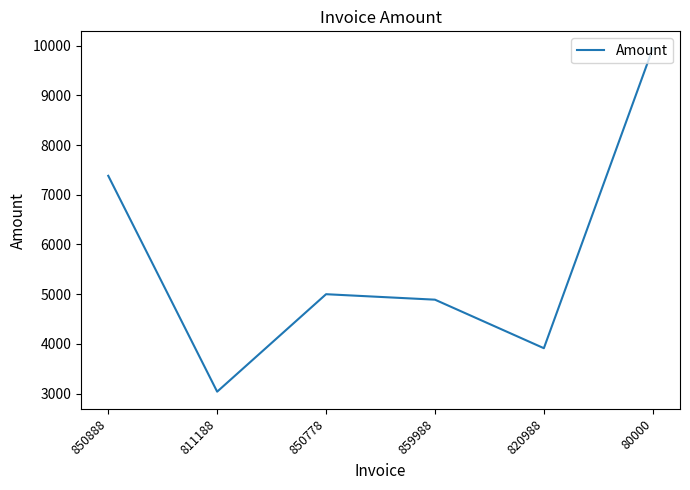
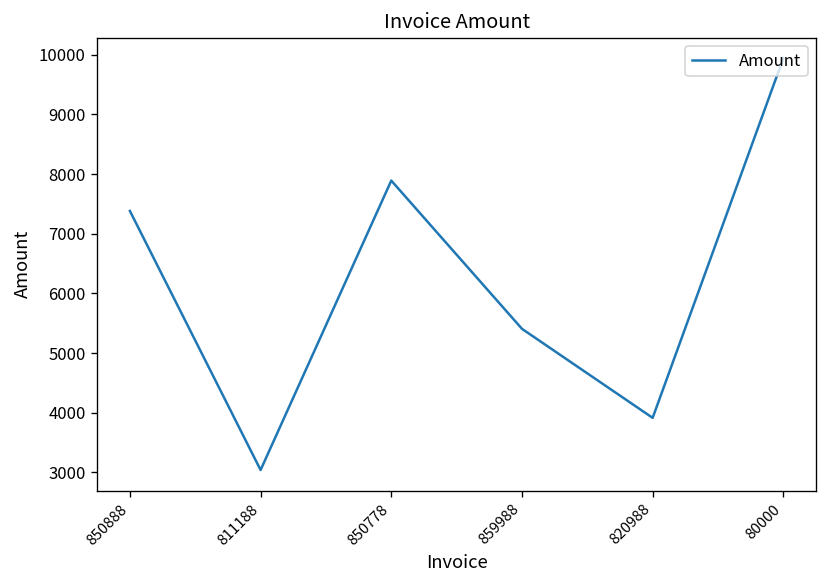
  {
    "850888": 7400,
    "811188": 3000,
-   "850778": 5000,
-   "859988": 4900,
+   "850778": 7900,
+   "859988": 5400,
    "820988": 3900
  }
